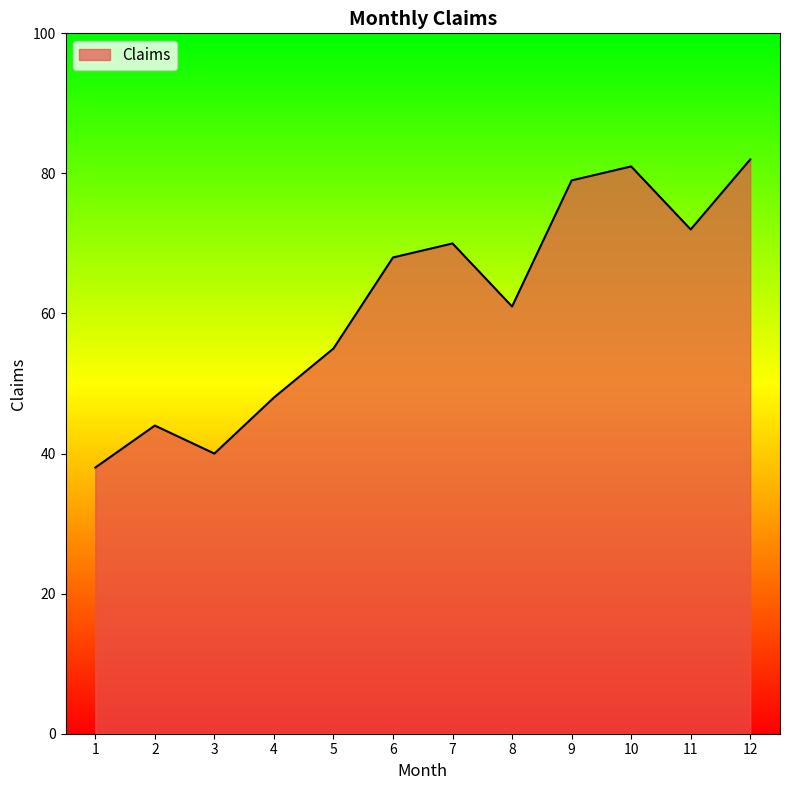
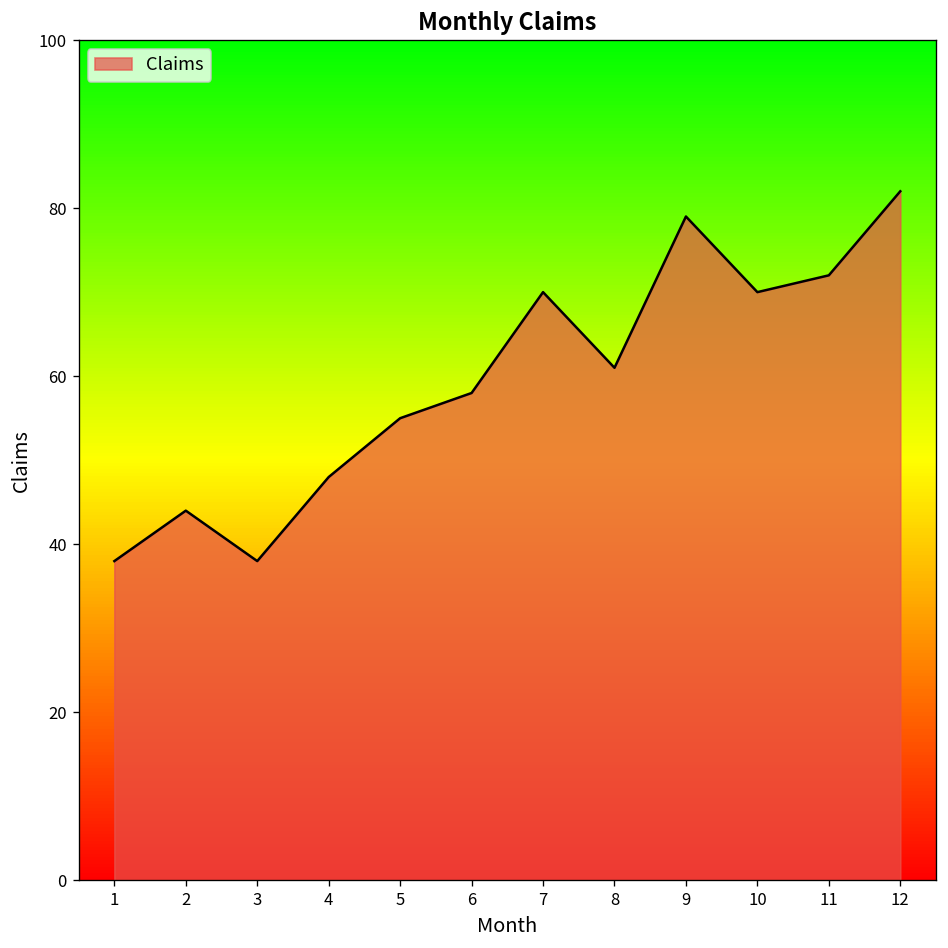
  {
    "1": 38,
    "2": 44,
-   "3": 40,
+   "3": 38,
    "4": 48,
    "5": 55,
-   "6": 68,
+   "6": 58,
    "7": 70,
    "8": 61,
    "9": 79,
-   "10": 81,
+   "10": 70,
    "11": 72,
    "12": 82
  }
